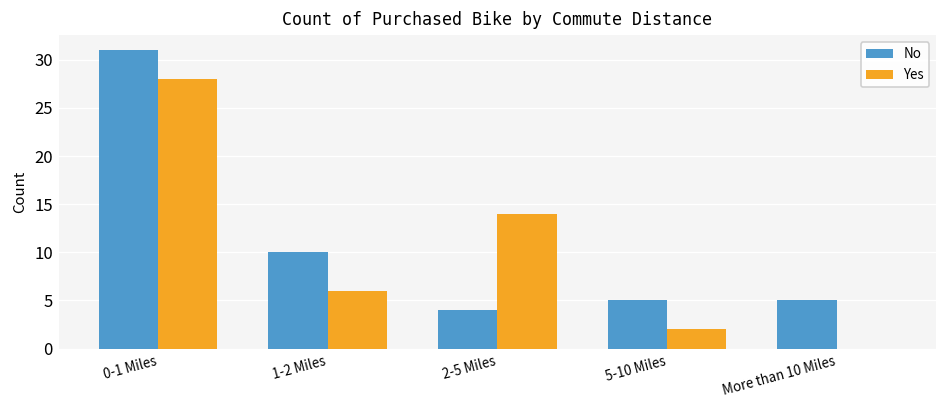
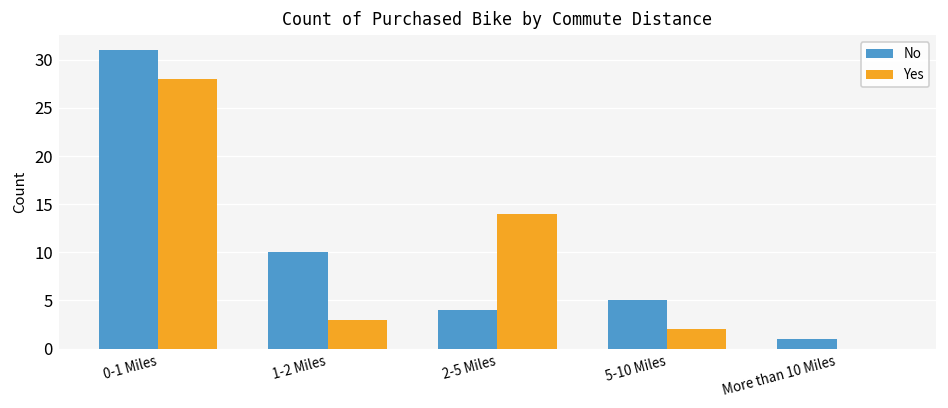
  {
    "No": {
      "0-1 Miles": 31,
      "1-2 Miles": 10,
      "2-5 Miles": 4,
      "5-10 Miles": 5,
-     "More than 10 Miles": 5
+     "More than 10 Miles": 1
    },
    "Yes": {
      "0-1 Miles": 28,
-     "1-2 Miles": 6,
+     "1-2 Miles": 3,
      "2-5 Miles": 14,
      "5-10 Miles": 2,
      "More than 10 Miles": 0
    }
  }
